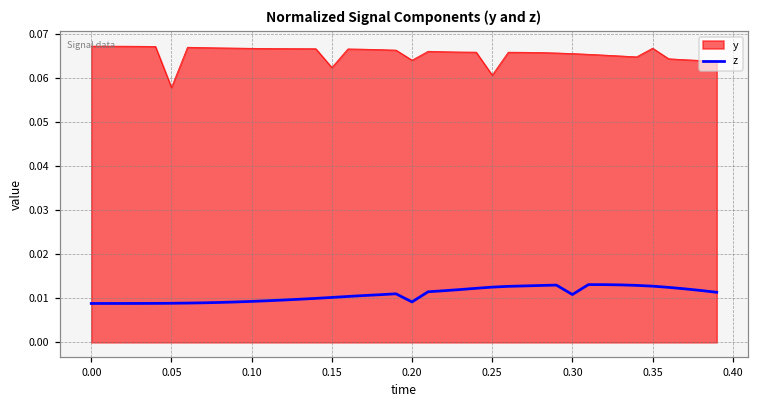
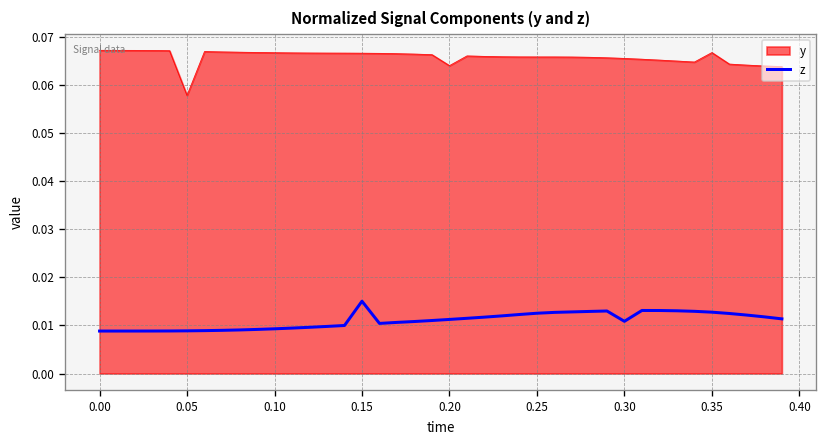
  {
    "y": {
      "0.00": 0.067,
      "0.05": 0.058,
      "0.10": 0.067,
-     "0.15": 0.062,
+     "0.15": 0.067,
      "0.20": 0.064,
-     "0.25": 0.061,
+     "0.25": 0.066,
      "0.30": 0.065,
      "0.35": 0.067
    },
    "z": {
      "0.00": 0.009,
      "0.05": 0.009,
      "0.10": 0.009,
-     "0.15": 0.010,
-     "0.20": 0.009,
+     "0.15": 0.015,
+     "0.20": 0.011,
      "0.25": 0.013,
      "0.30": 0.011,
      "0.35": 0.013
    }
  }
